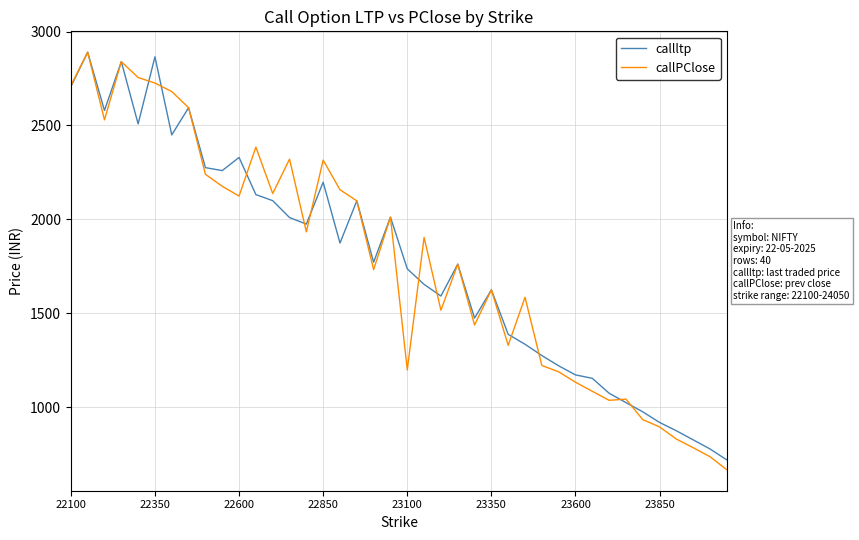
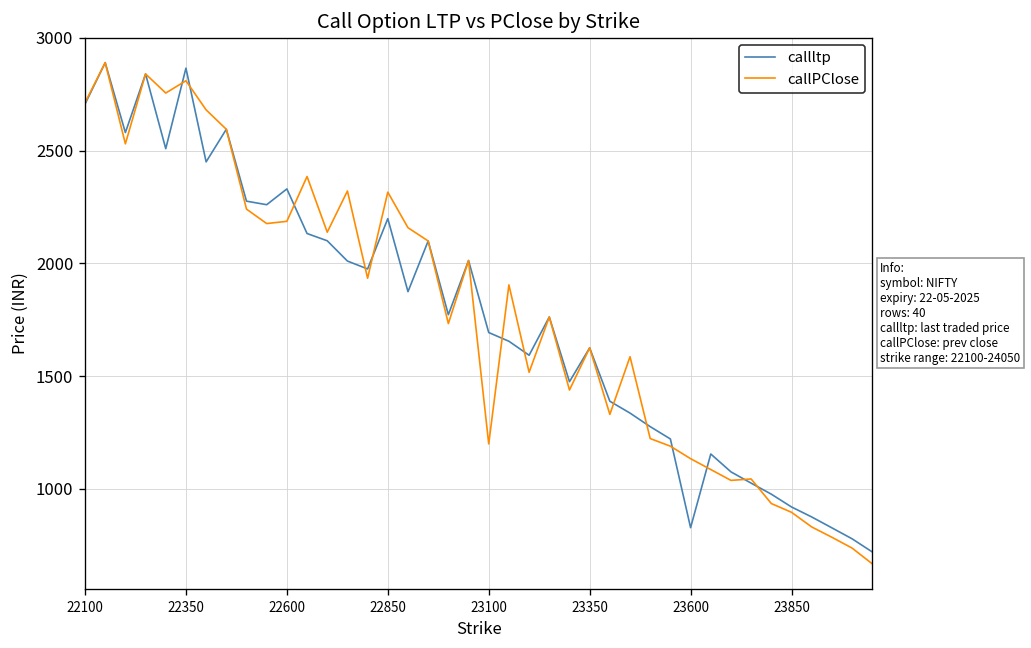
  {
    "callltp": {
      "22350": 2870,
      "22600": 2330,
      "22850": 2200,
-     "23100": 1740,
-     "23600": 1170,
+     "23100": 1690,
+     "23600": 830,
      "23850": 920
    },
    "callPClose": {
-     "22350": 2730,
-     "22600": 2120,
+     "22350": 2810,
+     "22600": 2190,
      "22850": 2320,
      "23100": 1200,
      "23600": 1130,
      "23850": 900
    }
  }
